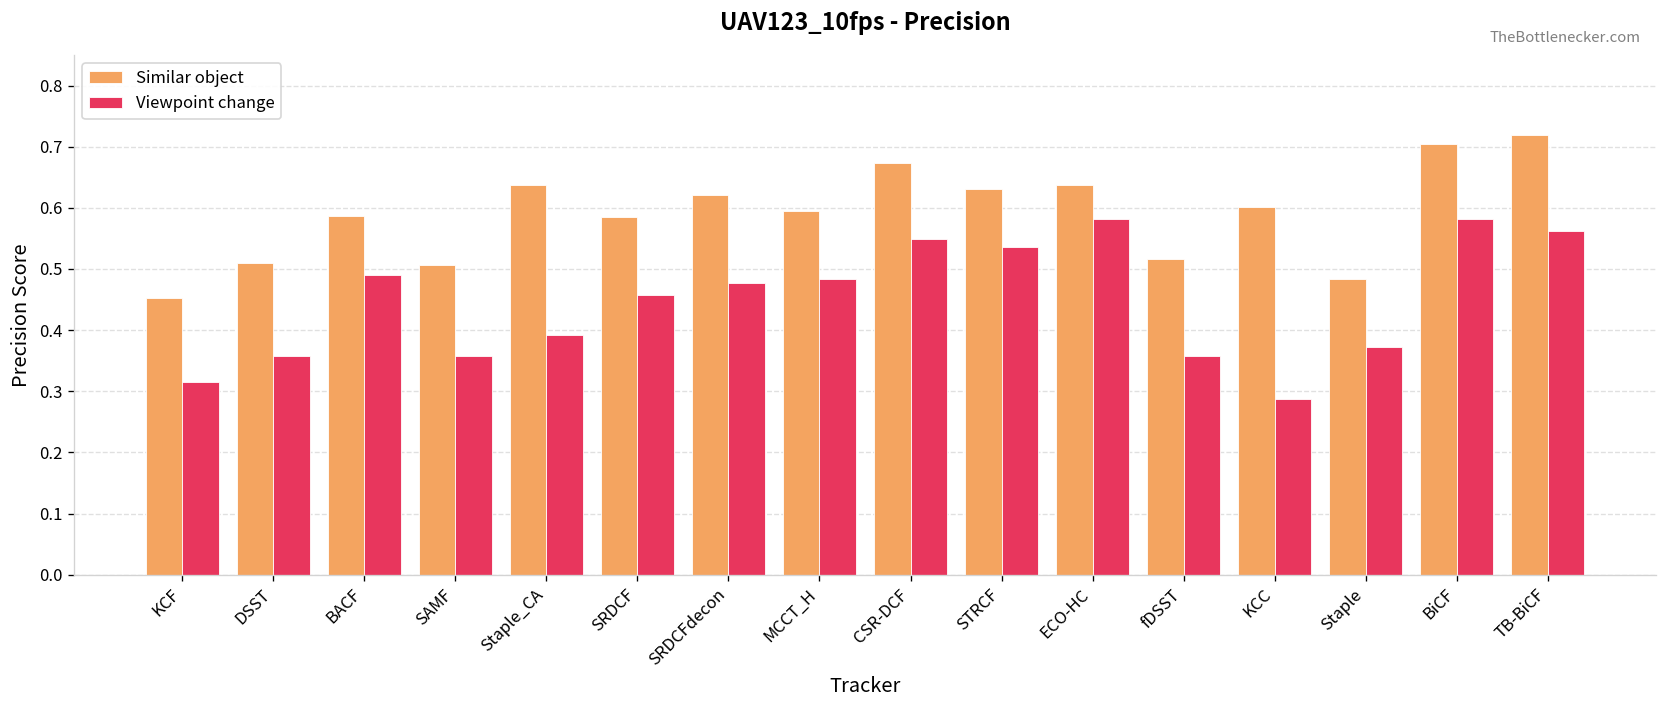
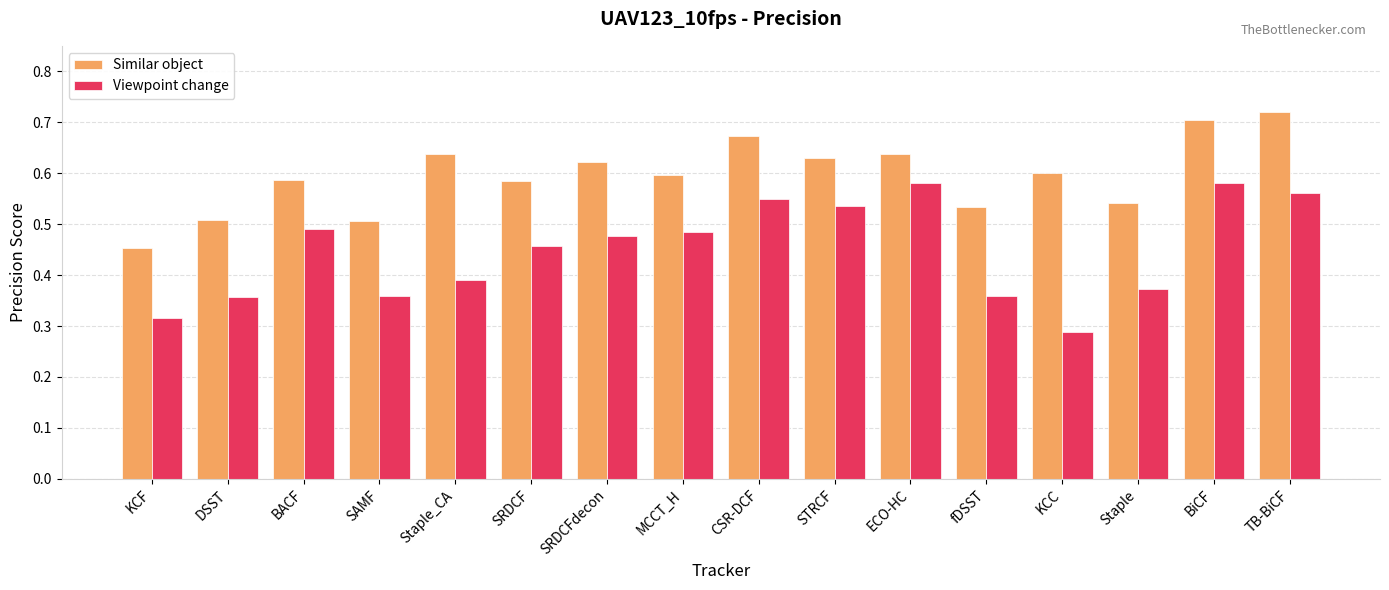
  {
    "Similar object": {
      "KCF": 0.45,
      "DSST": 0.51,
      "BACF": 0.59,
      "SAMF": 0.51,
      "Staple_CA": 0.64,
      "SRDCF": 0.59,
      "SRDCFdecon": 0.62,
      "MCCT_H": 0.60,
      "CSR-DCF": 0.67,
      "STRCF": 0.63,
      "ECO-HC": 0.64,
-     "fDSST": 0.52,
+     "fDSST": 0.53,
      "KCC": 0.60,
-     "Staple": 0.48,
+     "Staple": 0.54,
      "BiCF": 0.70,
      "TB-BiCF": 0.72
    },
    "Viewpoint change": {
      "KCF": 0.32,
      "DSST": 0.36,
      "BACF": 0.49,
      "SAMF": 0.36,
      "Staple_CA": 0.39,
      "SRDCF": 0.46,
      "SRDCFdecon": 0.48,
      "MCCT_H": 0.48,
      "CSR-DCF": 0.55,
      "STRCF": 0.54,
      "ECO-HC": 0.58,
      "fDSST": 0.36,
      "KCC": 0.29,
      "Staple": 0.37,
      "BiCF": 0.58,
      "TB-BiCF": 0.56
    }
  }
